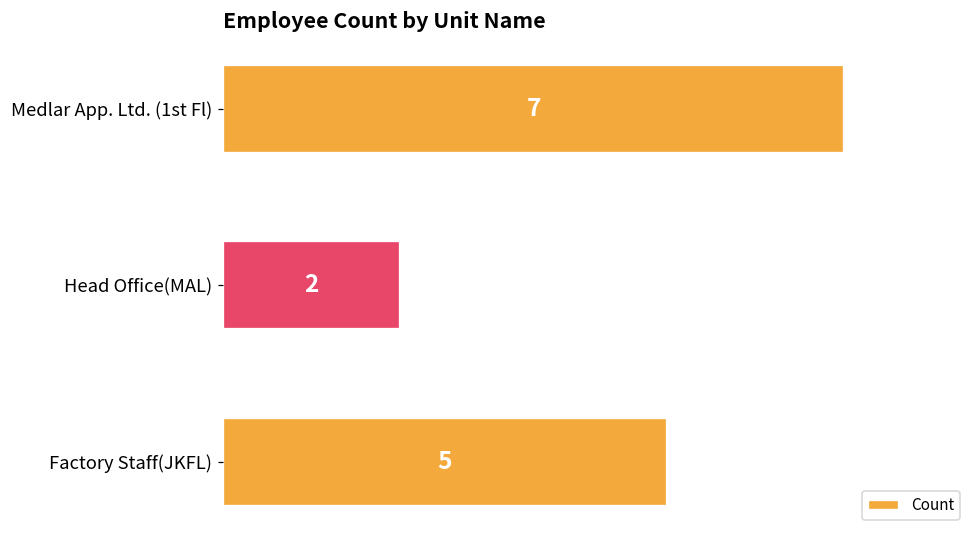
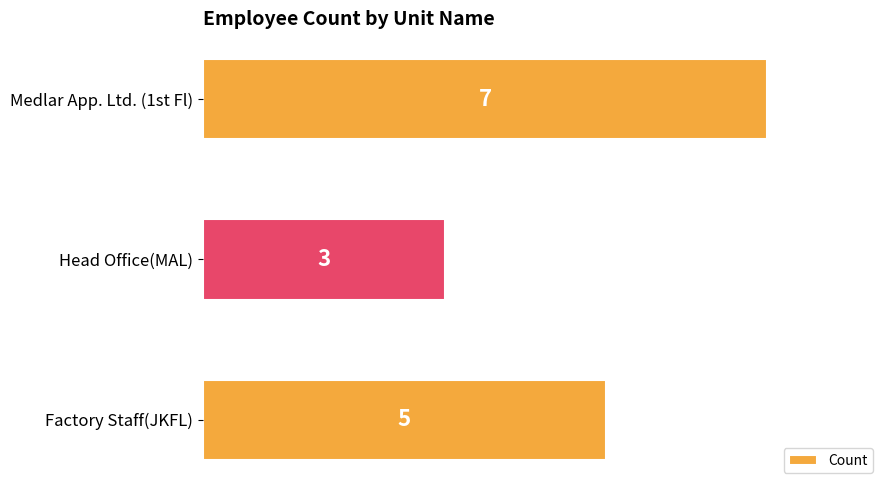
  {
    "Medlar App. Ltd. (1st Fl)": 7,
-   "Head Office(MAL)": 2,
+   "Head Office(MAL)": 3,
    "Factory Staff(JKFL)": 5
  }
